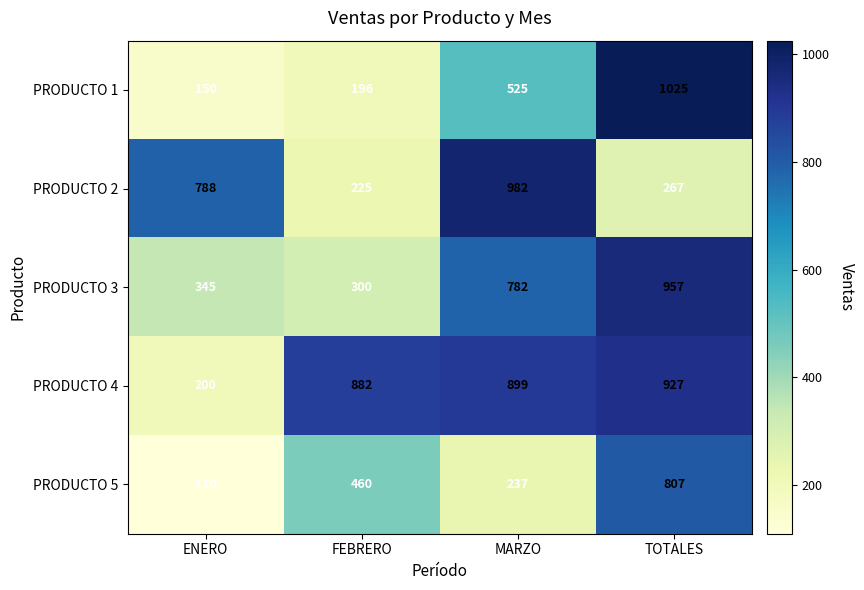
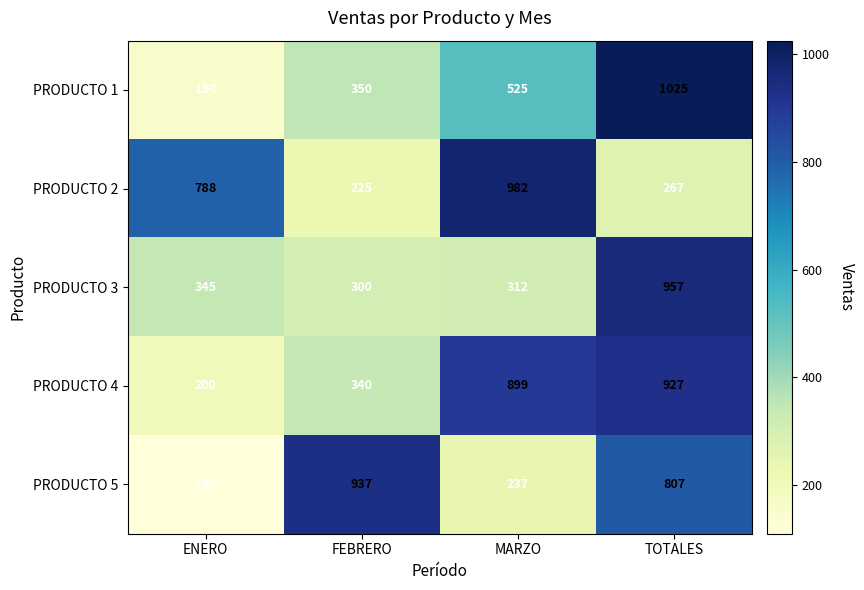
  {
    "PRODUCTO 1": {
      "ENERO": 150,
-     "FEBRERO": 196,
+     "FEBRERO": 350,
      "MARZO": 525,
      "TOTALES": 1025
    },
    "PRODUCTO 2": {
      "ENERO": 788,
      "FEBRERO": 225,
      "MARZO": 982,
      "TOTALES": 267
    },
    "PRODUCTO 3": {
      "ENERO": 345,
      "FEBRERO": 300,
-     "MARZO": 782,
+     "MARZO": 312,
      "TOTALES": 957
    },
    "PRODUCTO 4": {
      "ENERO": 200,
-     "FEBRERO": 882,
+     "FEBRERO": 340,
      "MARZO": 899,
      "TOTALES": 927
    },
    "PRODUCTO 5": {
-     "FEBRERO": 460,
+     "FEBRERO": 937,
      "MARZO": 237,
      "TOTALES": 807
    }
  }
